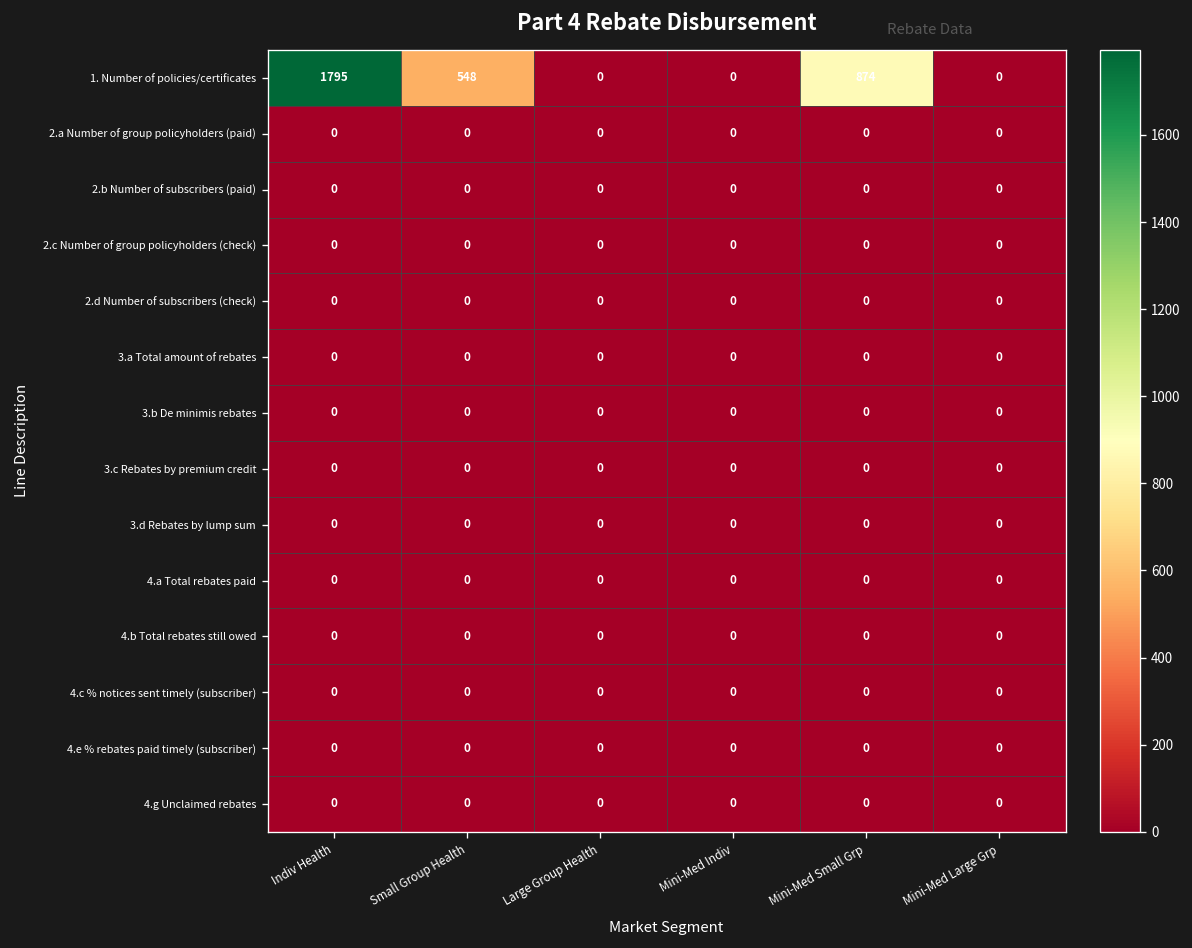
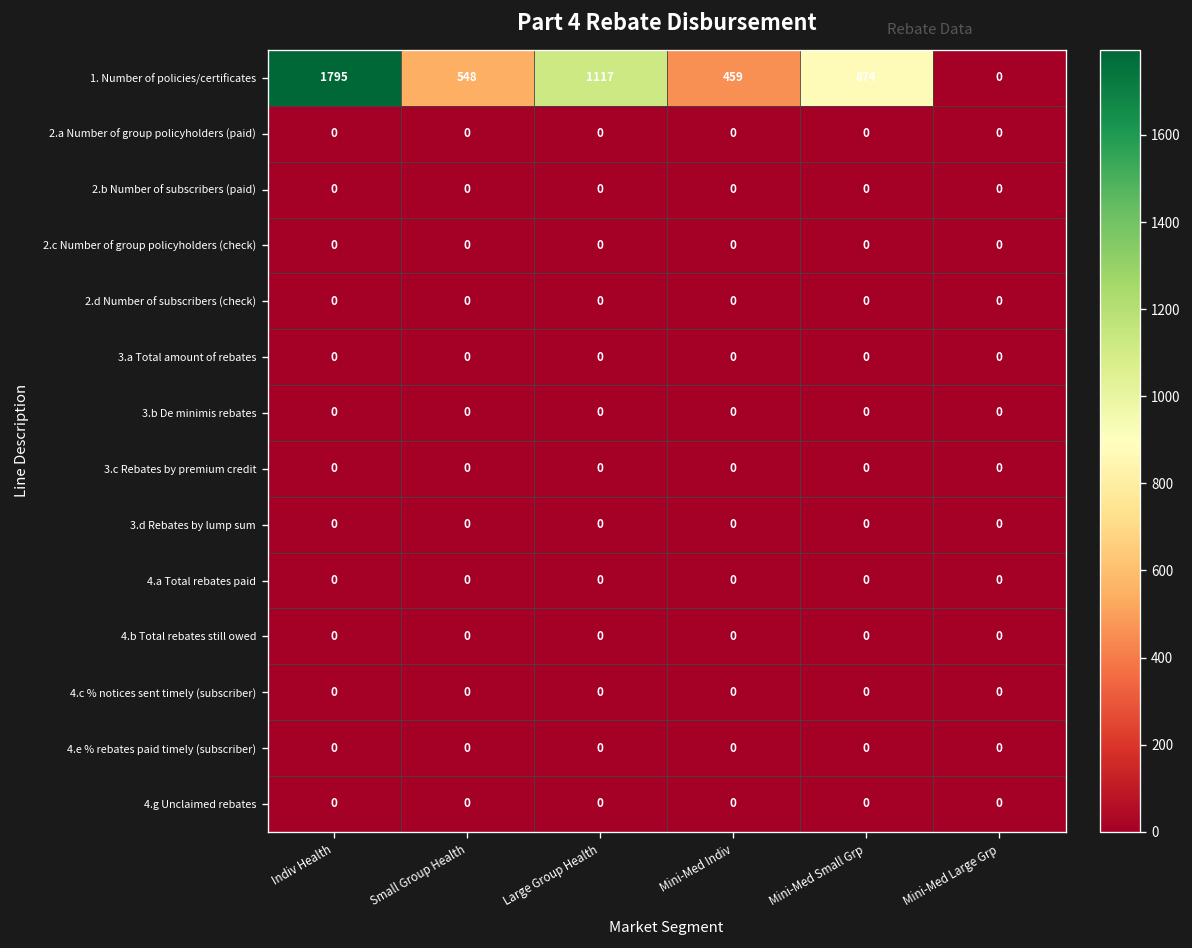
  {
    "1. Number of policies/certificates": {
      "Indiv Health": 1795,
      "Small Group Health": 548,
-     "Large Group Health": 0,
-     "Mini-Med Indiv": 0,
+     "Large Group Health": 1117,
+     "Mini-Med Indiv": 459,
      "Mini-Med Small Grp": 874,
      "Mini-Med Large Grp": 0
    },
    "2.a Number of group policyholders (paid)": {
      "Indiv Health": 0,
      "Small Group Health": 0,
      "Large Group Health": 0,
      "Mini-Med Indiv": 0,
      "Mini-Med Small Grp": 0,
      "Mini-Med Large Grp": 0
    },
    "2.b Number of subscribers (paid)": {
      "Indiv Health": 0,
      "Small Group Health": 0,
      "Large Group Health": 0,
      "Mini-Med Indiv": 0,
      "Mini-Med Small Grp": 0,
      "Mini-Med Large Grp": 0
    },
    "2.c Number of group policyholders (check)": {
      "Indiv Health": 0,
      "Small Group Health": 0,
      "Large Group Health": 0,
      "Mini-Med Indiv": 0,
      "Mini-Med Small Grp": 0,
      "Mini-Med Large Grp": 0
    },
    "2.d Number of subscribers (check)": {
      "Indiv Health": 0,
      "Small Group Health": 0,
      "Large Group Health": 0,
      "Mini-Med Indiv": 0,
      "Mini-Med Small Grp": 0,
      "Mini-Med Large Grp": 0
    },
    "3.a Total amount of rebates": {
      "Indiv Health": 0,
      "Small Group Health": 0,
      "Large Group Health": 0,
      "Mini-Med Indiv": 0,
      "Mini-Med Small Grp": 0,
      "Mini-Med Large Grp": 0
    },
    "3.b De minimis rebates": {
      "Indiv Health": 0,
      "Small Group Health": 0,
      "Large Group Health": 0,
      "Mini-Med Indiv": 0,
      "Mini-Med Small Grp": 0,
      "Mini-Med Large Grp": 0
    },
    "3.c Rebates by premium credit": {
      "Indiv Health": 0,
      "Small Group Health": 0,
      "Large Group Health": 0,
      "Mini-Med Indiv": 0,
      "Mini-Med Small Grp": 0,
      "Mini-Med Large Grp": 0
    },
    "3.d Rebates by lump sum": {
      "Indiv Health": 0,
      "Small Group Health": 0,
      "Large Group Health": 0,
      "Mini-Med Indiv": 0,
      "Mini-Med Small Grp": 0,
      "Mini-Med Large Grp": 0
    },
    "4.a Total rebates paid": {
      "Indiv Health": 0,
      "Small Group Health": 0,
      "Large Group Health": 0,
      "Mini-Med Indiv": 0,
      "Mini-Med Small Grp": 0,
      "Mini-Med Large Grp": 0
    },
    "4.b Total rebates still owed": {
      "Indiv Health": 0,
      "Small Group Health": 0,
      "Large Group Health": 0,
      "Mini-Med Indiv": 0,
      "Mini-Med Small Grp": 0,
      "Mini-Med Large Grp": 0
    },
    "4.c % notices sent timely (subscriber)": {
      "Indiv Health": 0,
      "Small Group Health": 0,
      "Large Group Health": 0,
      "Mini-Med Indiv": 0,
      "Mini-Med Small Grp": 0,
      "Mini-Med Large Grp": 0
    },
    "4.e % rebates paid timely (subscriber)": {
      "Indiv Health": 0,
      "Small Group Health": 0,
      "Large Group Health": 0,
      "Mini-Med Indiv": 0,
      "Mini-Med Small Grp": 0,
      "Mini-Med Large Grp": 0
    },
    "4.g Unclaimed rebates": {
      "Indiv Health": 0,
      "Small Group Health": 0,
      "Large Group Health": 0,
      "Mini-Med Indiv": 0,
      "Mini-Med Small Grp": 0,
      "Mini-Med Large Grp": 0
    }
  }
